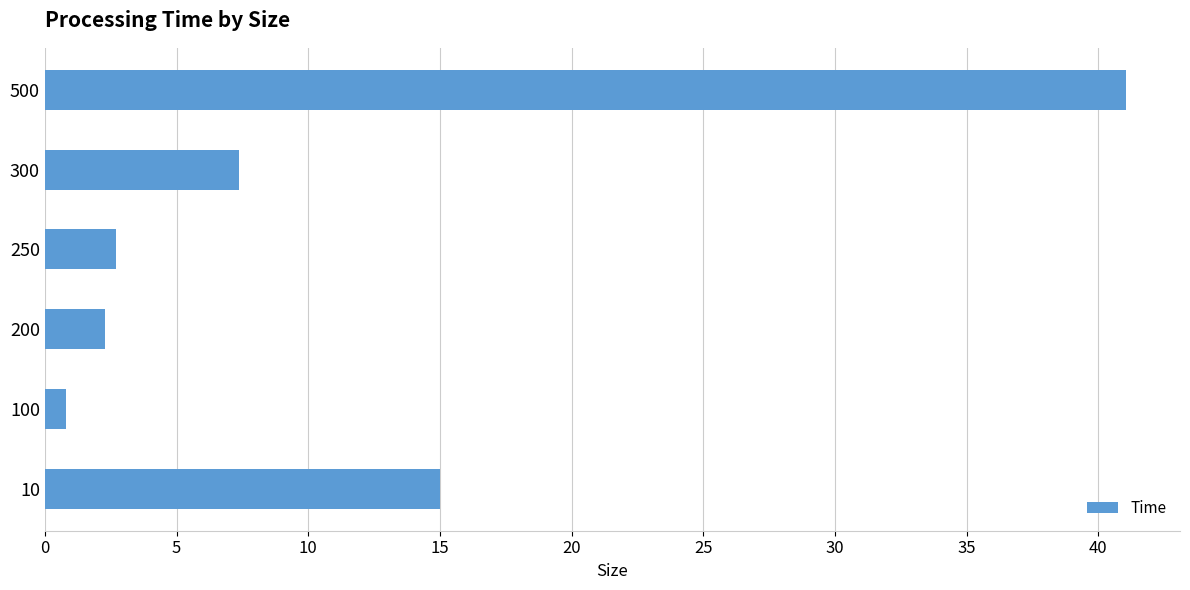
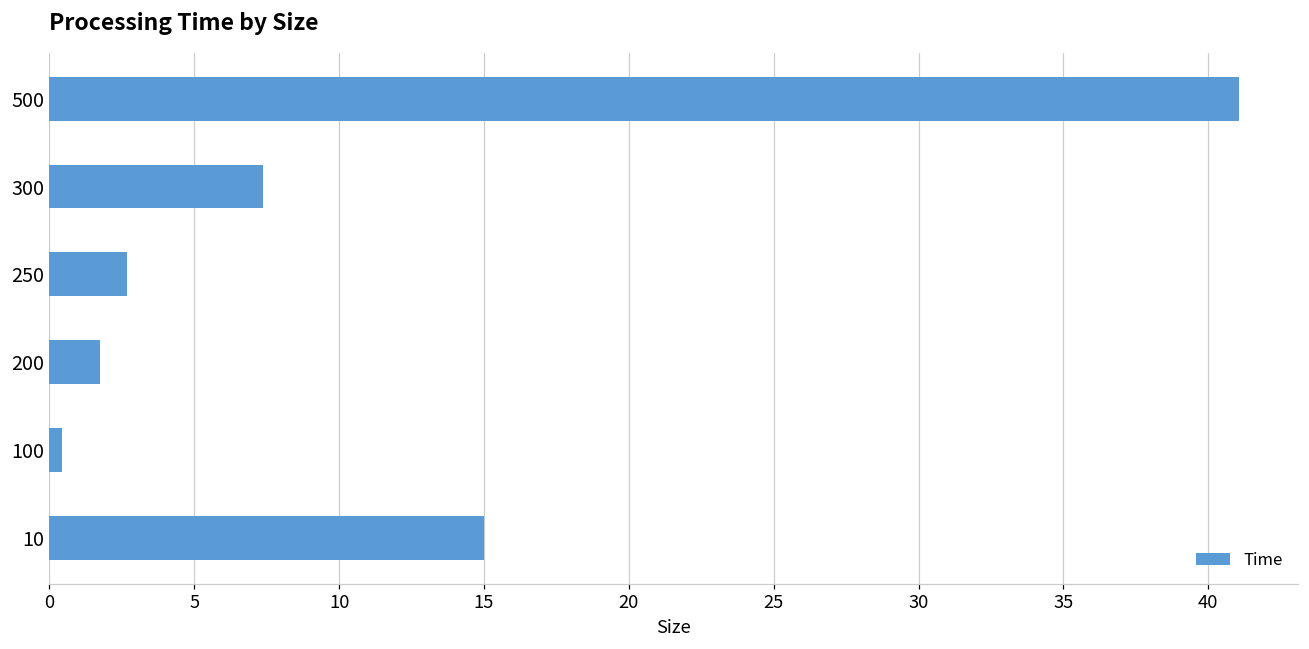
  {
    "500": 41.0,
    "300": 7.4,
    "250": 2.7,
-   "200": 2.3,
-   "100": 0.8,
+   "200": 1.8,
+   "100": 0.4,
    "10": 15.0
  }
